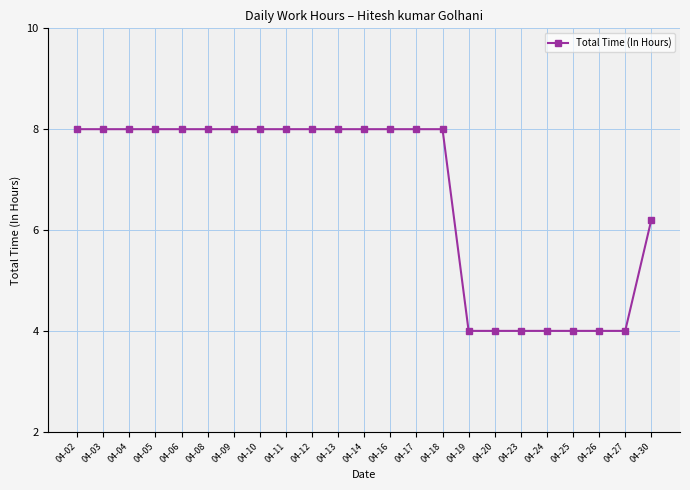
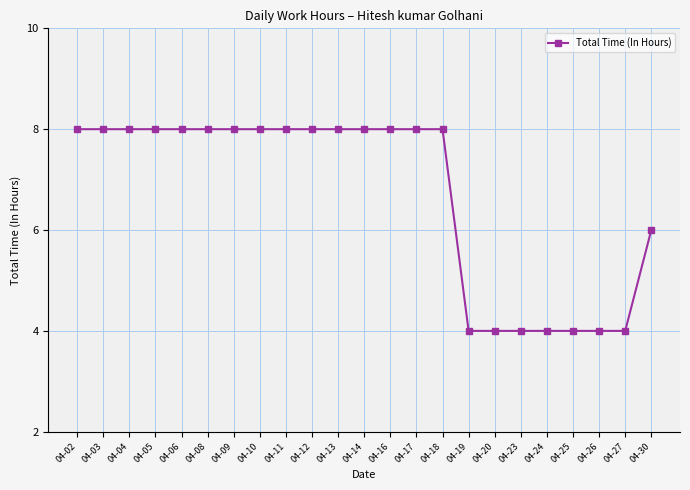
  {
    "04-02": 8.0,
    "04-03": 8.0,
    "04-04": 8.0,
    "04-05": 8.0,
    "04-06": 8.0,
    "04-08": 8.0,
    "04-09": 8.0,
    "04-10": 8.0,
    "04-11": 8.0,
    "04-12": 8.0,
    "04-13": 8.0,
    "04-14": 8.0,
    "04-16": 8.0,
    "04-17": 8.0,
    "04-18": 8.0,
    "04-19": 4.0,
    "04-20": 4.0,
    "04-23": 4.0,
    "04-24": 4.0,
    "04-25": 4.0,
    "04-26": 4.0,
    "04-27": 4.0,
-   "04-30": 6.2
+   "04-30": 6.0
  }
